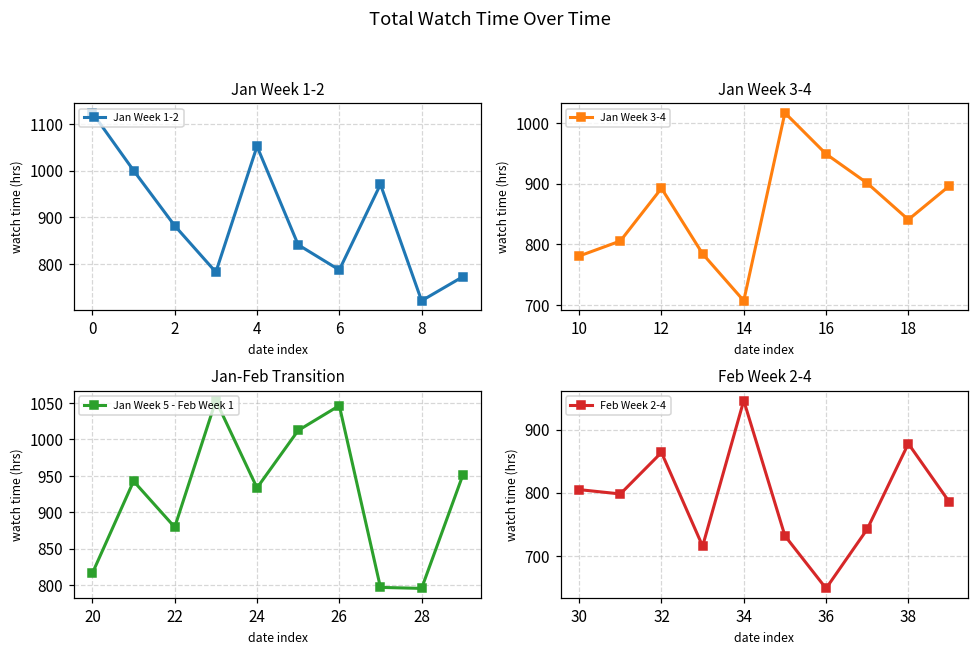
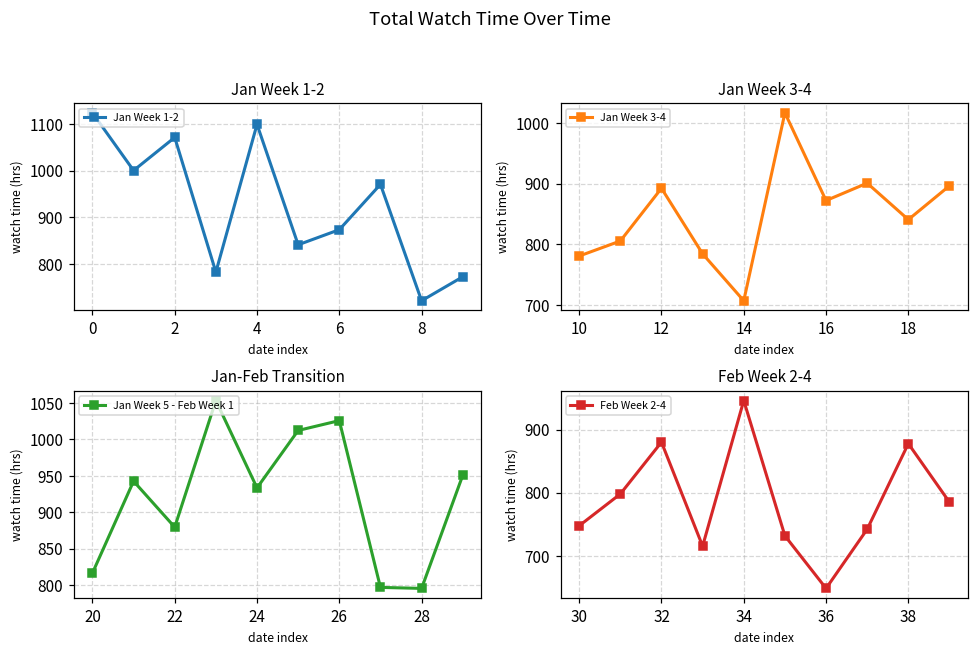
  {
    "Jan Week 1-2": {
-     "2": 880,
-     "4": 1050,
-     "6": 790,
+     "2": 1070,
+     "4": 1100,
+     "6": 870,
      "8": 720
    },
    "Jan Week 3-4": {
      "10": 780,
      "12": 890,
      "14": 710,
-     "16": 950,
+     "16": 870,
      "18": 840
    },
    "Jan-Feb Transition": {
      "20": 820,
      "22": 880,
      "24": 930,
-     "26": 1050,
+     "26": 1030,
      "28": 800
    },
    "Feb Week 2-4": {
-     "30": 800,
-     "32": 860,
+     "30": 750,
+     "32": 880,
      "34": 950,
      "36": 650,
      "38": 880
    }
  }
